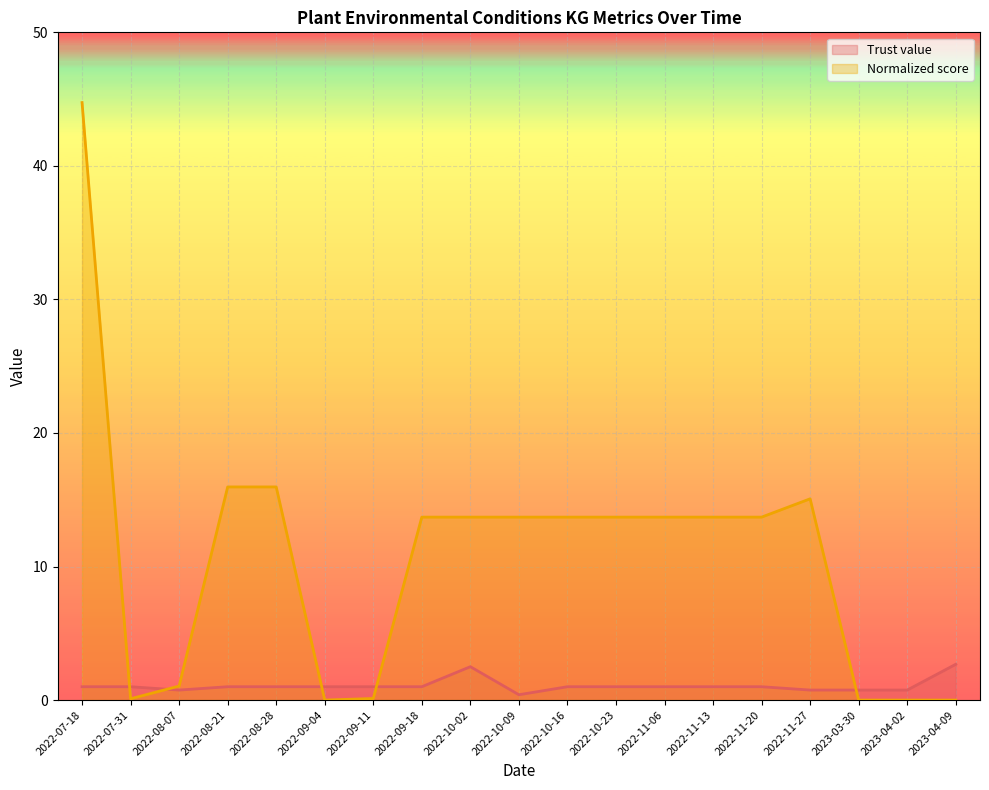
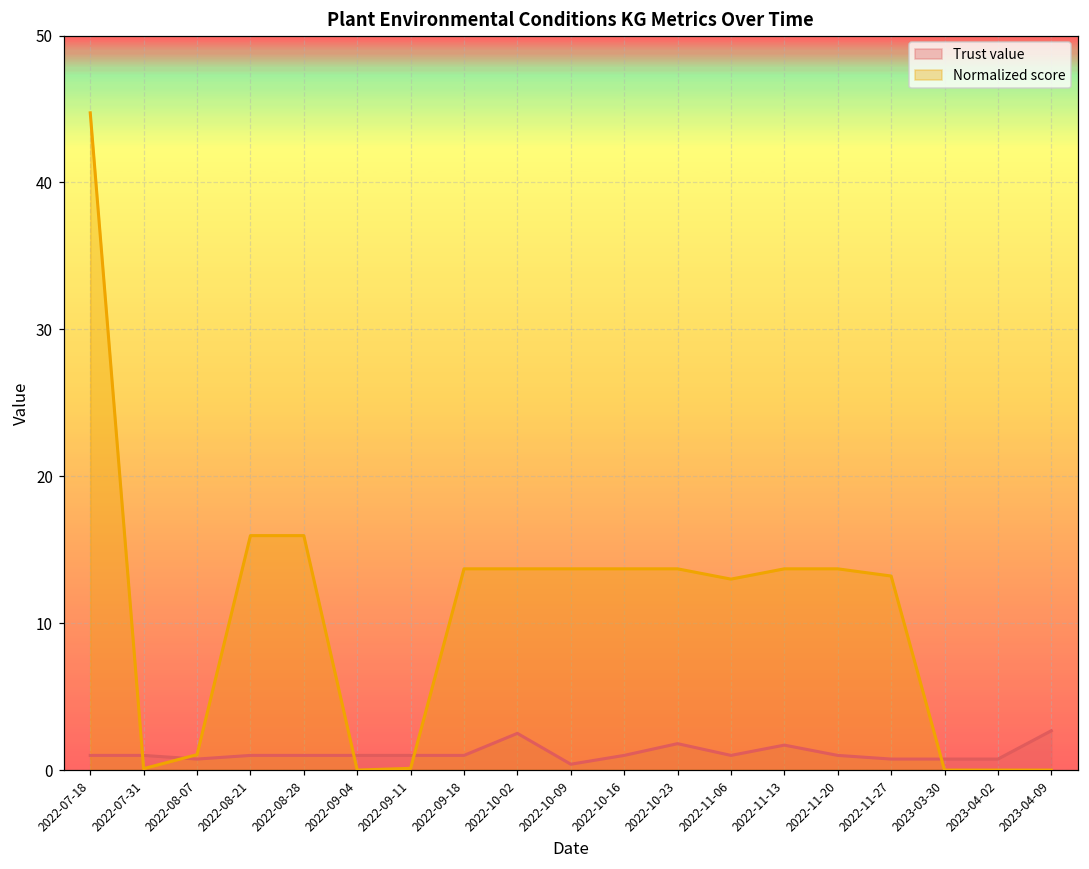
  {
    "Trust value": {
      "2022-07-18": 1.0,
      "2022-07-31": 1.0,
      "2022-08-07": 0.8,
      "2022-08-21": 1.0,
      "2022-08-28": 1.0,
      "2022-09-04": 1.0,
      "2022-09-11": 1.0,
      "2022-09-18": 1.0,
      "2022-10-02": 2.5,
      "2022-10-09": 0.4,
      "2022-10-16": 1.0,
-     "2022-10-23": 1.0,
+     "2022-10-23": 1.8,
      "2022-11-06": 1.0,
-     "2022-11-13": 1.0,
+     "2022-11-13": 1.7,
      "2022-11-20": 1.0,
      "2022-11-27": 0.8,
      "2023-03-30": 0.8,
      "2023-04-02": 0.8,
      "2023-04-09": 2.7
    },
    "Normalized score": {
      "2022-07-18": 44.7,
      "2022-07-31": 0.1,
      "2022-08-07": 1.1,
      "2022-08-21": 16.0,
      "2022-08-28": 16.0,
      "2022-09-04": 0.0,
      "2022-09-11": 0.1,
      "2022-09-18": 13.7,
      "2022-10-02": 13.7,
      "2022-10-09": 13.7,
      "2022-10-16": 13.7,
      "2022-10-23": 13.7,
-     "2022-11-06": 13.7,
+     "2022-11-06": 13.0,
      "2022-11-13": 13.7,
      "2022-11-20": 13.7,
-     "2022-11-27": 15.1,
+     "2022-11-27": 13.2,
      "2023-03-30": 0.0,
      "2023-04-02": 0.0,
      "2023-04-09": 0.0
    }
  }
